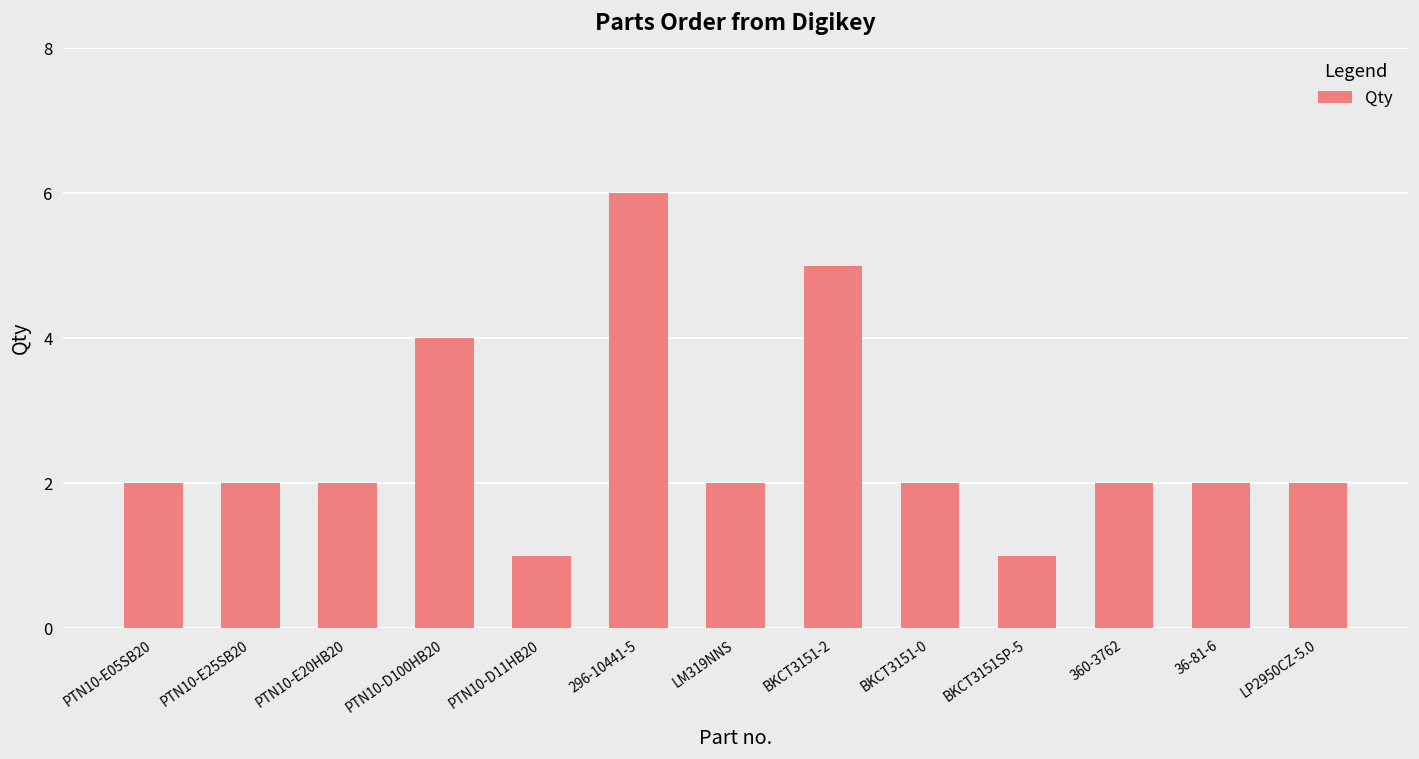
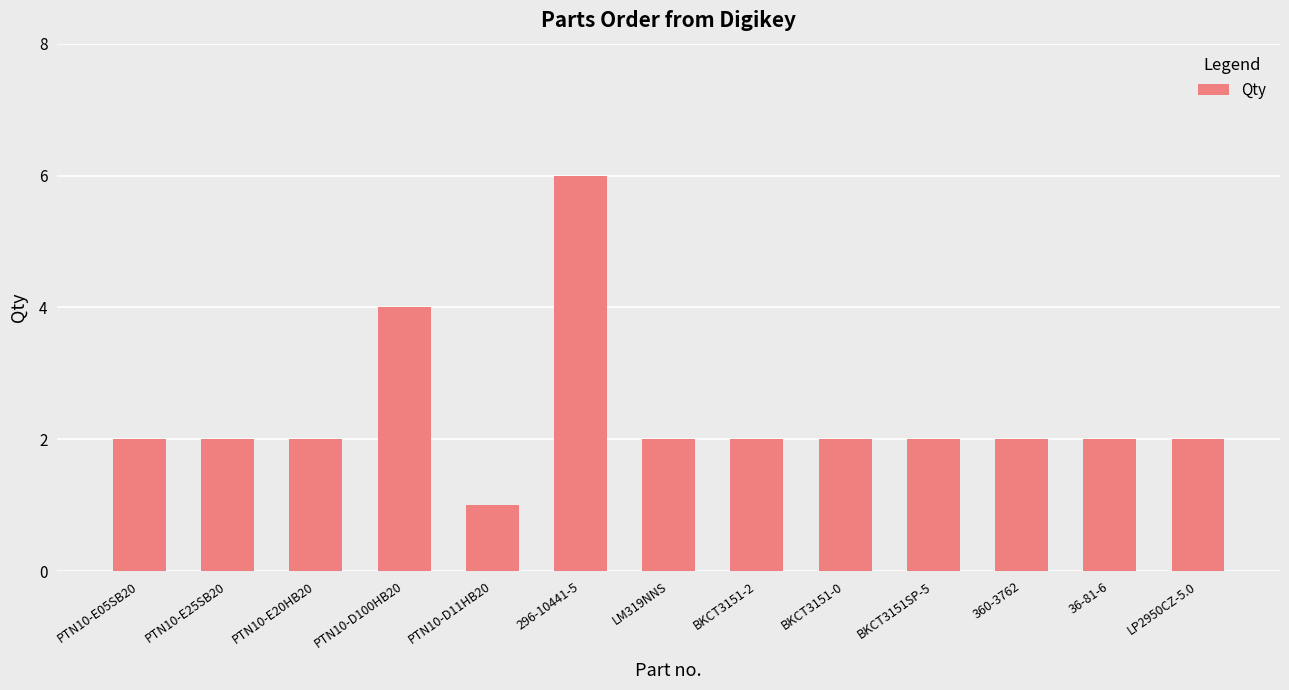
  {
    "PTN10-E05SB20": 2,
    "PTN10-E25SB20": 2,
    "PTN10-E20HB20": 2,
    "PTN10-D100HB20": 4,
    "PTN10-D11HB20": 1,
    "296-10441-5": 6,
    "LM319NNS": 2,
-   "BKCT3151-2": 5,
+   "BKCT3151-2": 2,
    "BKCT3151-0": 2,
-   "BKCT3151SP-5": 1,
+   "BKCT3151SP-5": 2,
    "360-3762": 2,
    "36-81-6": 2,
    "LP2950CZ-5.0": 2
  }
